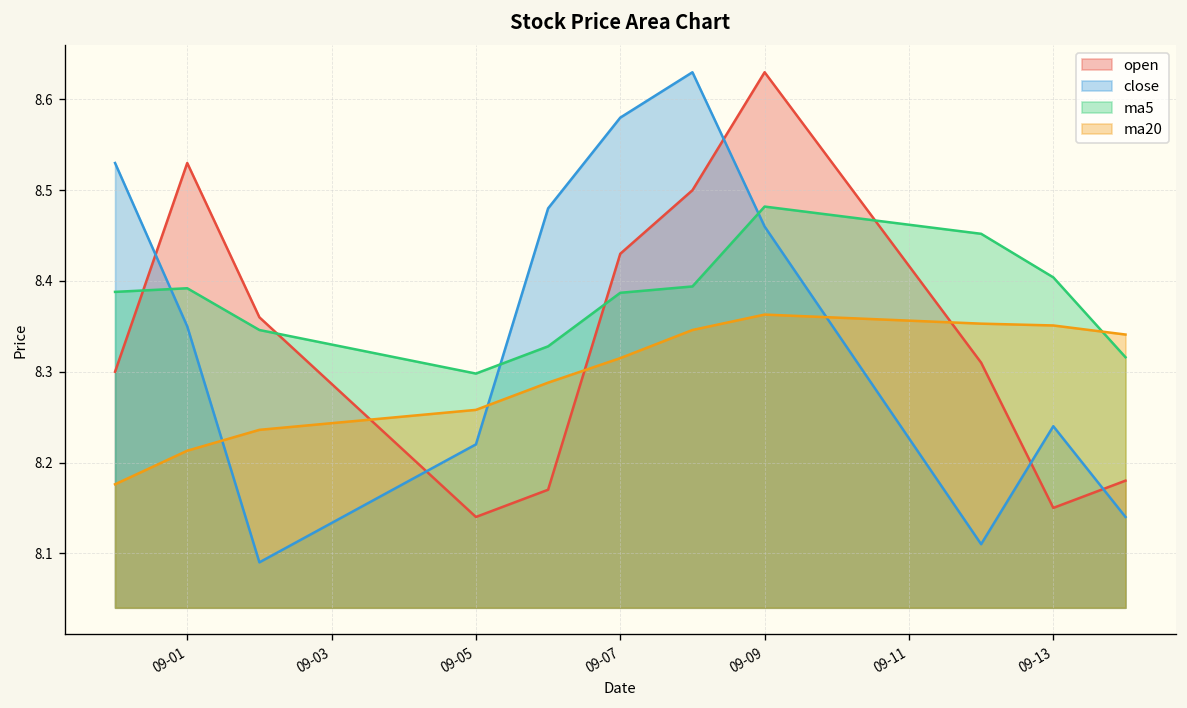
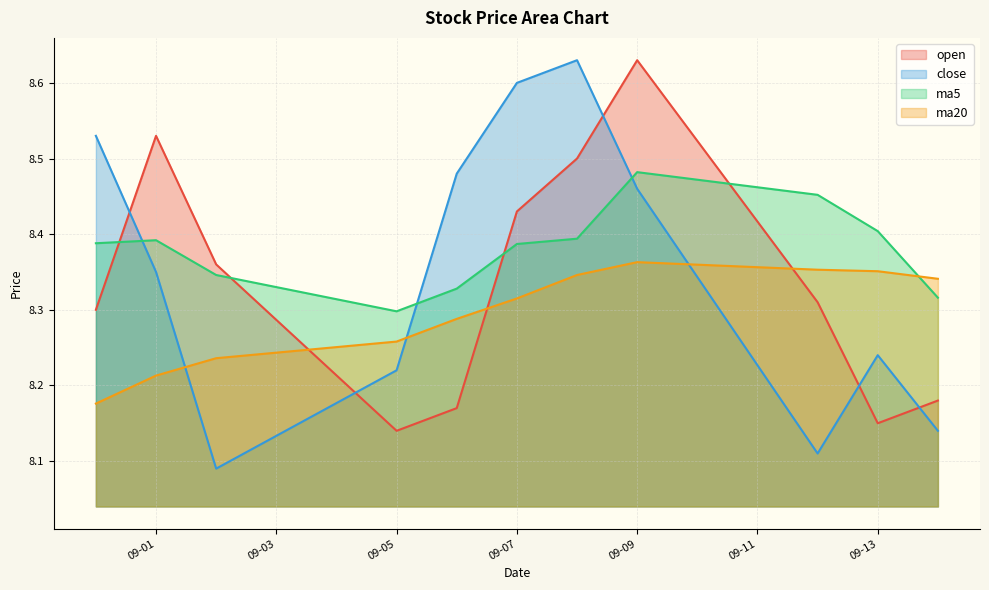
  {
    "close": {
      "09-01": 8.35,
      "09-05": 8.22,
-     "09-07": 8.58,
+     "09-07": 8.60,
      "09-09": 8.46,
      "09-13": 8.24
    },
    "ma5": {
      "09-01": 8.39,
      "09-05": 8.30,
      "09-07": 8.39,
      "09-09": 8.48,
      "09-13": 8.40
    }
  }
